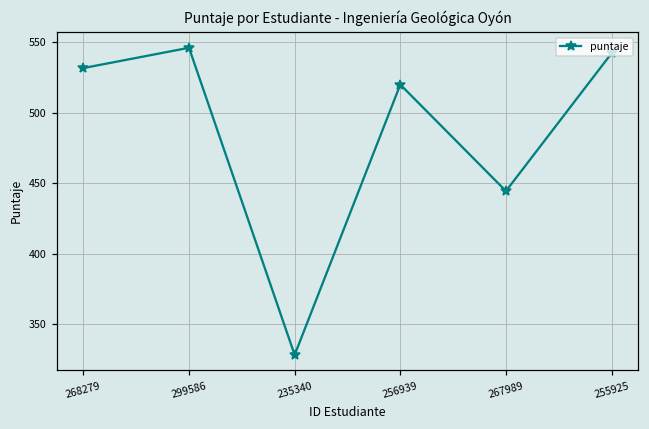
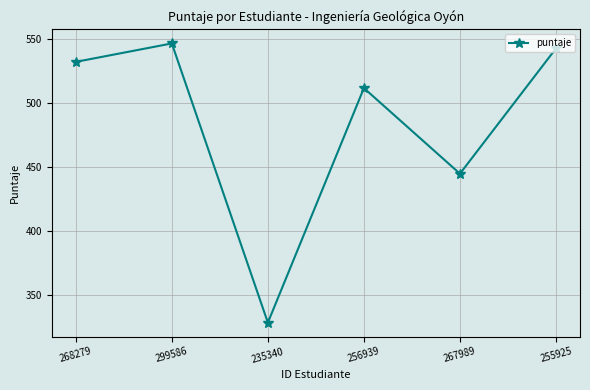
  {
    "268279": 532,
    "299586": 546,
    "235340": 328,
-   "256939": 520,
+   "256939": 511,
    "267989": 445
  }
